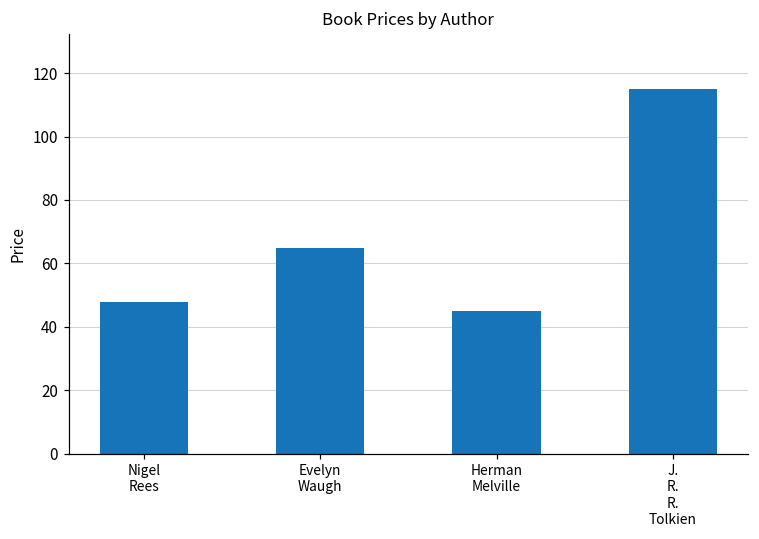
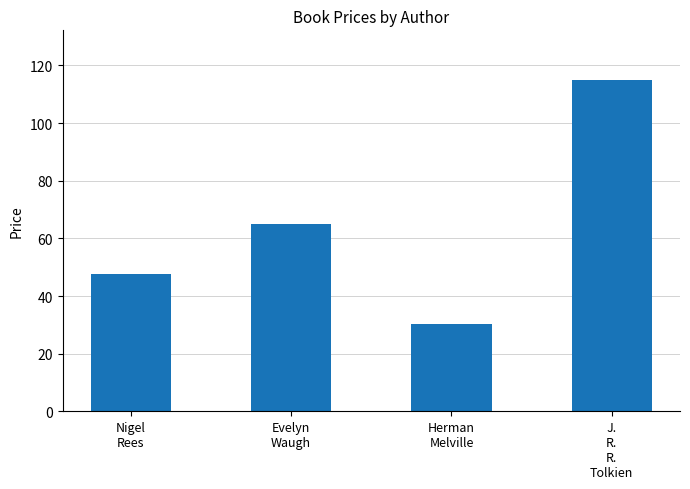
  {
    "Nigel Rees": 48,
    "Evelyn Waugh": 65,
-   "Herman Melville": 45,
+   "Herman Melville": 30,
    "J. R. R. Tolkien": 115
  }
